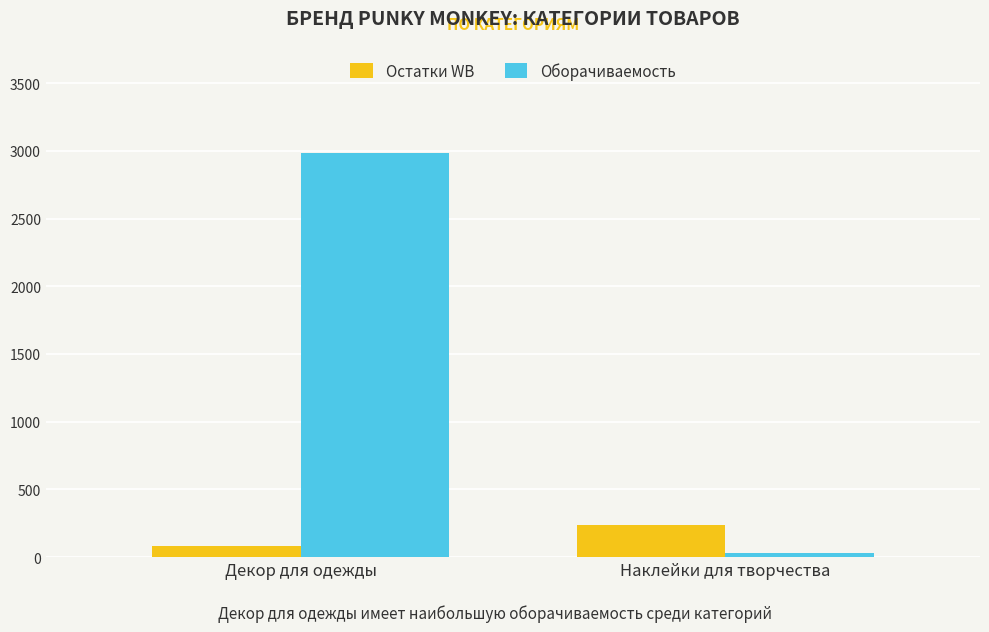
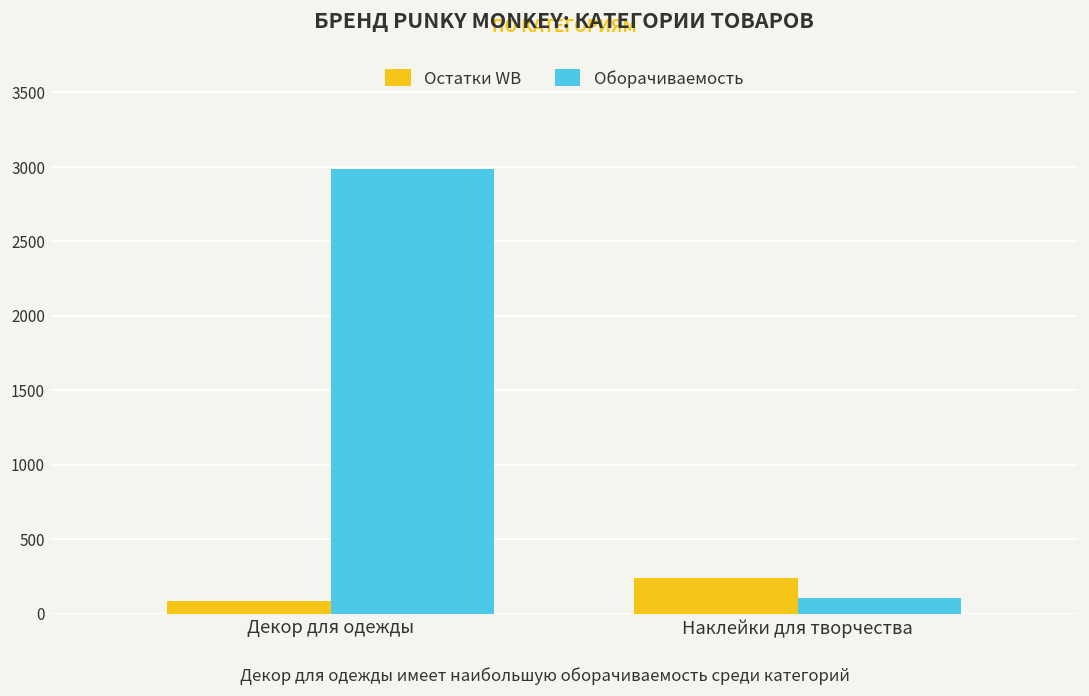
  {
    "Остатки WB": {
      "Декор для одежды": 80,
      "Наклейки для творчества": 240
    },
    "Оборачиваемость": {
      "Декор для одежды": 2990,
-     "Наклейки для творчества": 30
+     "Наклейки для творчества": 110
    }
  }
